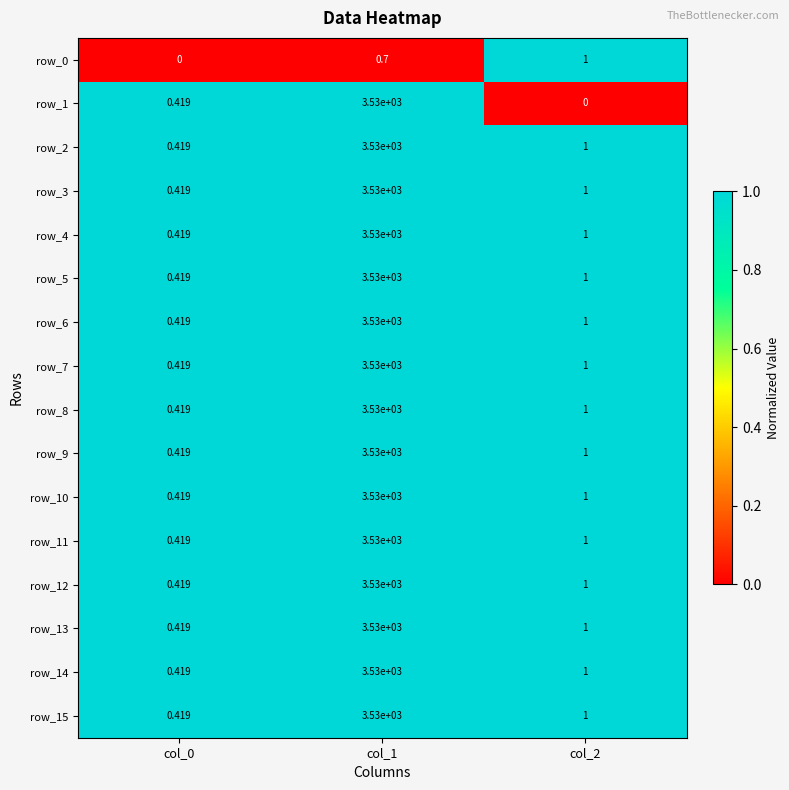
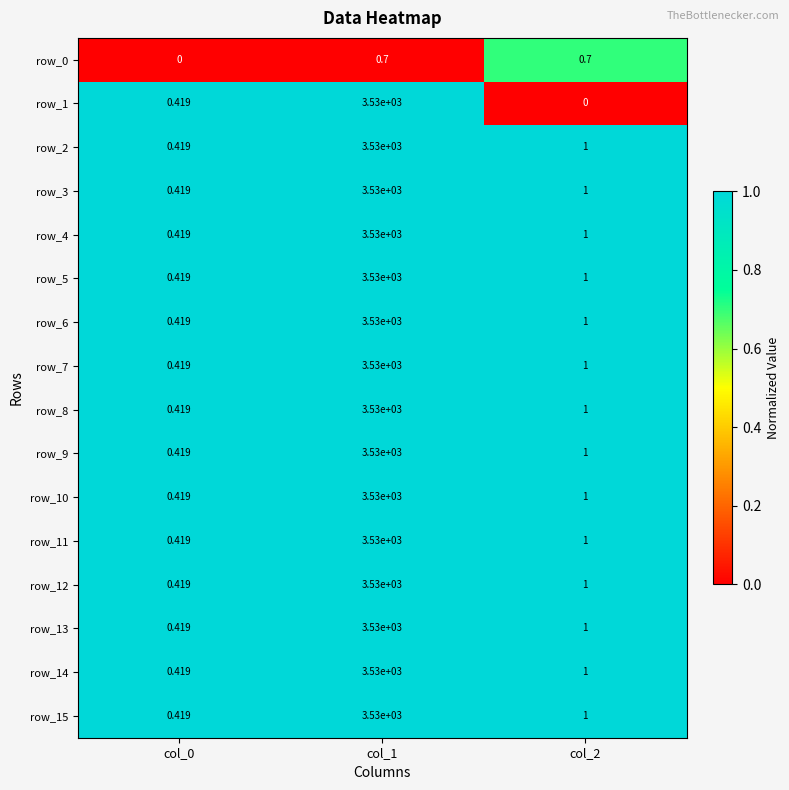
  {
    "row_0": {
      "col_0": "0",
      "col_1": "0.7",
-     "col_2": "1"
+     "col_2": "0.7"
    },
    "row_1": {
      "col_0": "0.419",
      "col_1": "3.53e+03",
      "col_2": "0"
    },
    "row_2": {
      "col_0": "0.419",
      "col_1": "3.53e+03",
      "col_2": "1"
    },
    "row_3": {
      "col_0": "0.419",
      "col_1": "3.53e+03",
      "col_2": "1"
    },
    "row_4": {
      "col_0": "0.419",
      "col_1": "3.53e+03",
      "col_2": "1"
    },
    "row_5": {
      "col_0": "0.419",
      "col_1": "3.53e+03",
      "col_2": "1"
    },
    "row_6": {
      "col_0": "0.419",
      "col_1": "3.53e+03",
      "col_2": "1"
    },
    "row_7": {
      "col_0": "0.419",
      "col_1": "3.53e+03",
      "col_2": "1"
    },
    "row_8": {
      "col_0": "0.419",
      "col_1": "3.53e+03",
      "col_2": "1"
    },
    "row_9": {
      "col_0": "0.419",
      "col_1": "3.53e+03",
      "col_2": "1"
    },
    "row_10": {
      "col_0": "0.419",
      "col_1": "3.53e+03",
      "col_2": "1"
    },
    "row_11": {
      "col_0": "0.419",
      "col_1": "3.53e+03",
      "col_2": "1"
    },
    "row_12": {
      "col_0": "0.419",
      "col_1": "3.53e+03",
      "col_2": "1"
    },
    "row_13": {
      "col_0": "0.419",
      "col_1": "3.53e+03",
      "col_2": "1"
    },
    "row_14": {
      "col_0": "0.419",
      "col_1": "3.53e+03",
      "col_2": "1"
    },
    "row_15": {
      "col_0": "0.419",
      "col_1": "3.53e+03",
      "col_2": "1"
    }
  }
